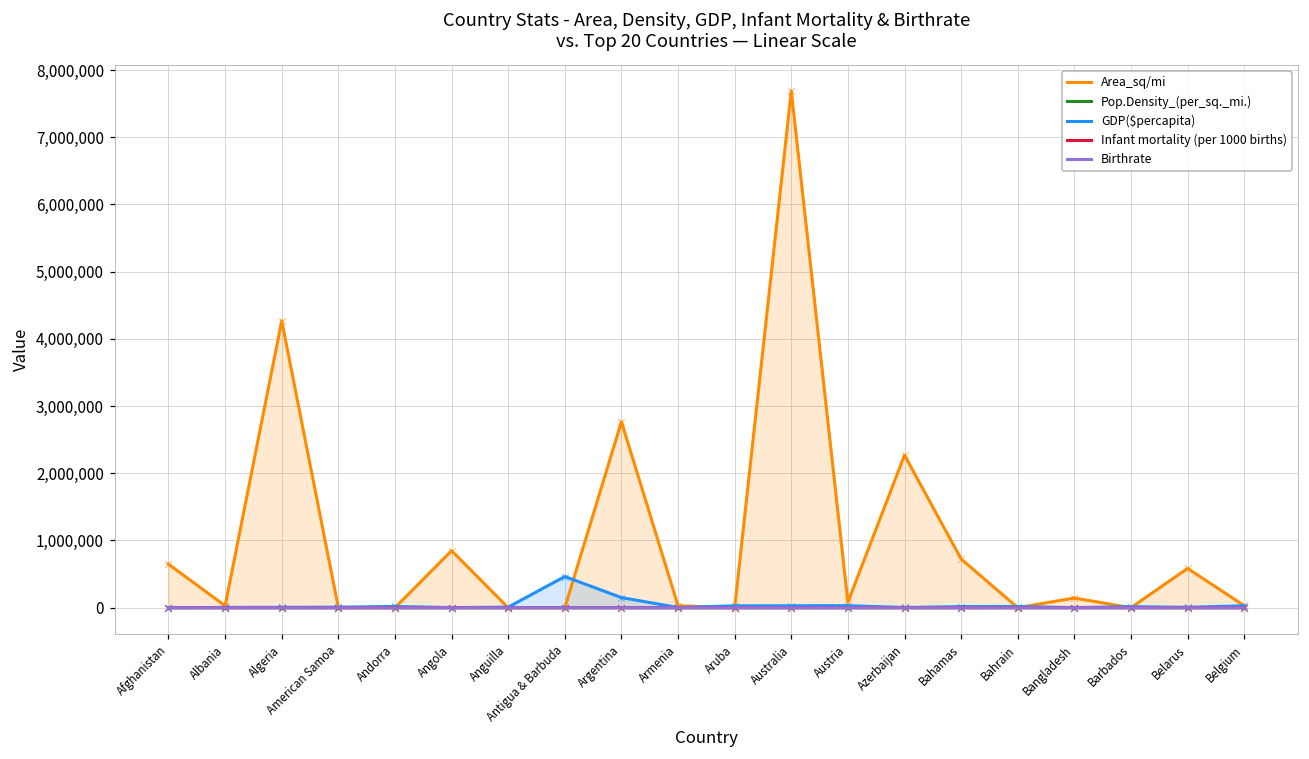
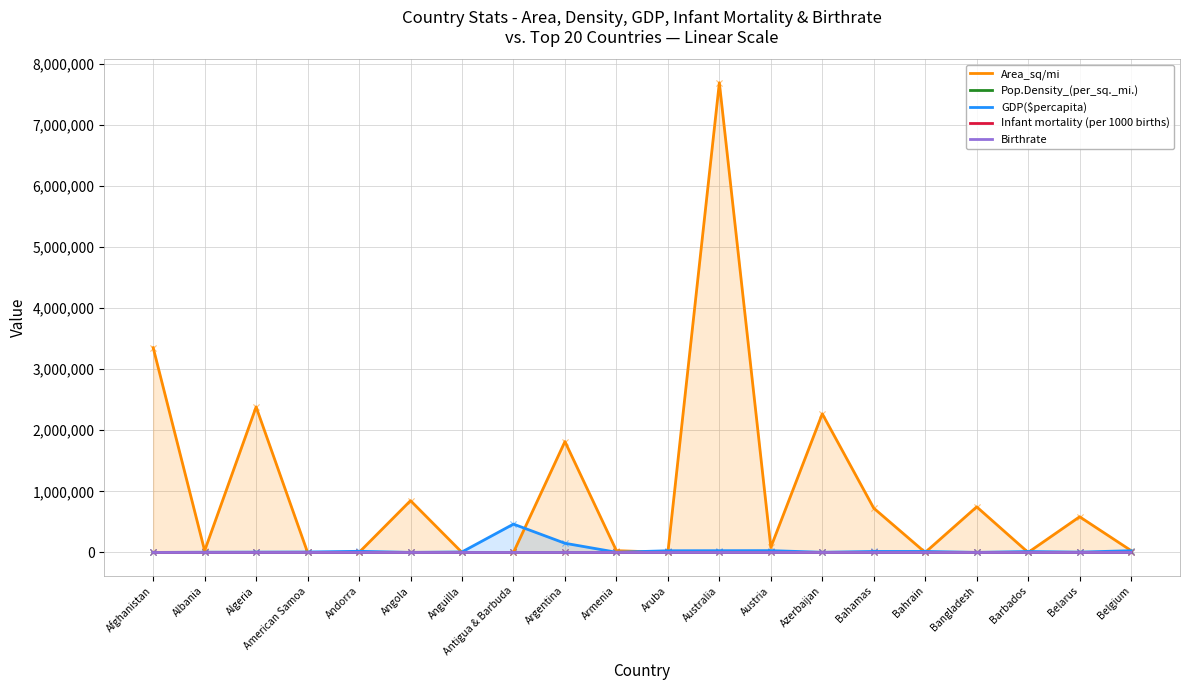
  {
    "Area_sq/mi": {
-     "Afghanistan": "600,000",
-     "Algeria": "4,300,000",
+     "Afghanistan": "3,400,000",
+     "Algeria": "2,400,000",
      "Angola": "800,000",
-     "Argentina": "2,800,000",
+     "Argentina": "1,800,000",
      "Australia": "7,700,000",
      "Austria": "100,000",
      "Azerbaijan": "2,300,000",
      "Bahamas": "700,000",
-     "Bangladesh": "100,000",
+     "Bangladesh": "700,000",
      "Belarus": "600,000"
    },
    "Birthrate": {
      "Argentina": "0"
    },
    "GDP($percapita)": {
      "Antigua & Barbuda": "500,000",
      "Argentina": "200,000"
    }
  }
